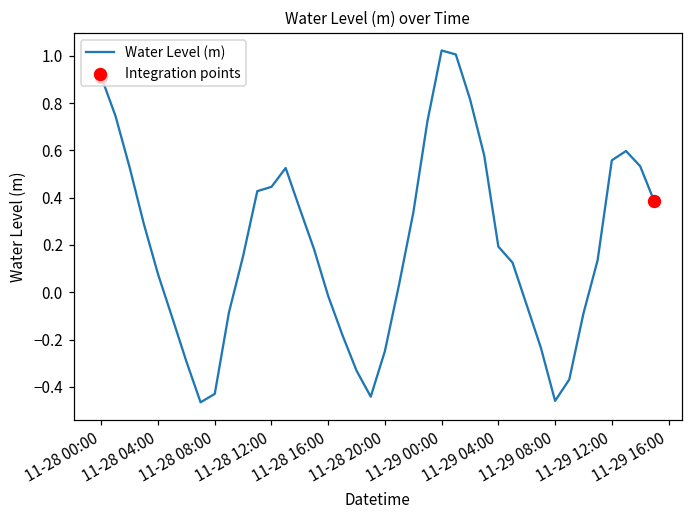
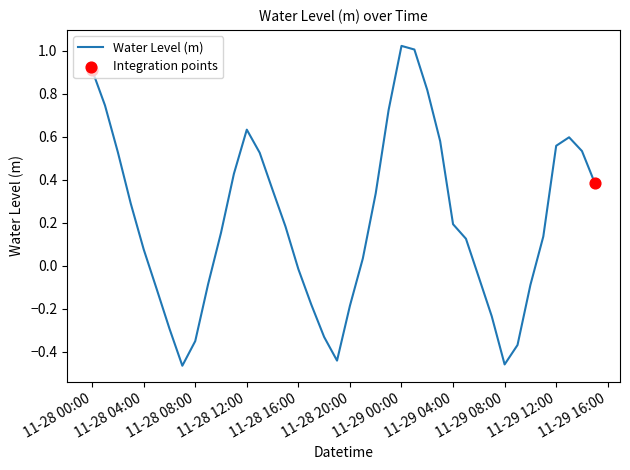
  {
    "Water Level (m)": {
      "11-28 04:00": 0.08,
-     "11-28 08:00": -0.43,
-     "11-28 12:00": 0.45,
+     "11-28 08:00": -0.35,
+     "11-28 12:00": 0.63,
      "11-28 16:00": -0.02,
-     "11-28 20:00": -0.25,
+     "11-28 20:00": -0.19,
      "11-29 00:00": 1.02,
      "11-29 04:00": 0.19,
      "11-29 08:00": -0.46,
      "11-29 12:00": 0.56
    }
  }
